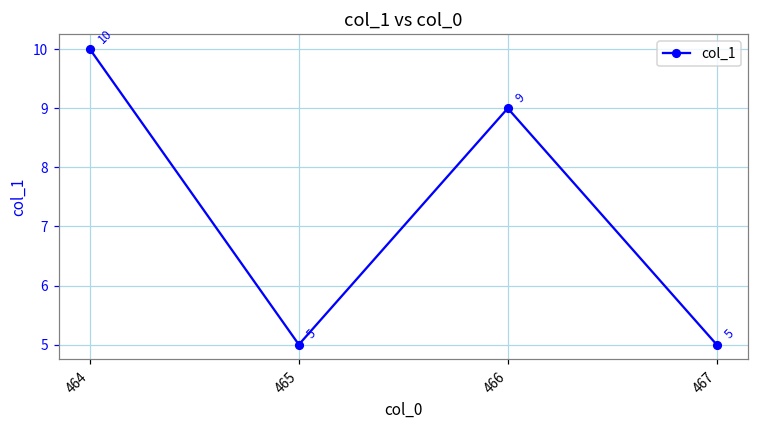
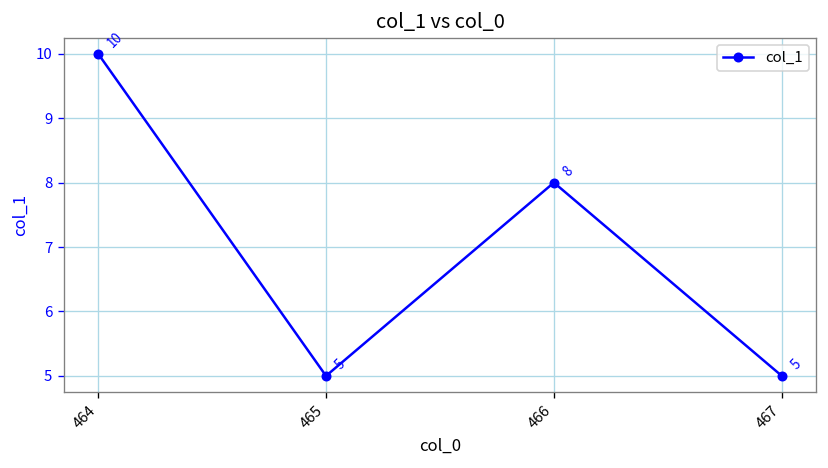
  {
    "464": 10,
    "465": 5,
-   "466": 9,
+   "466": 8,
    "467": 5
  }
